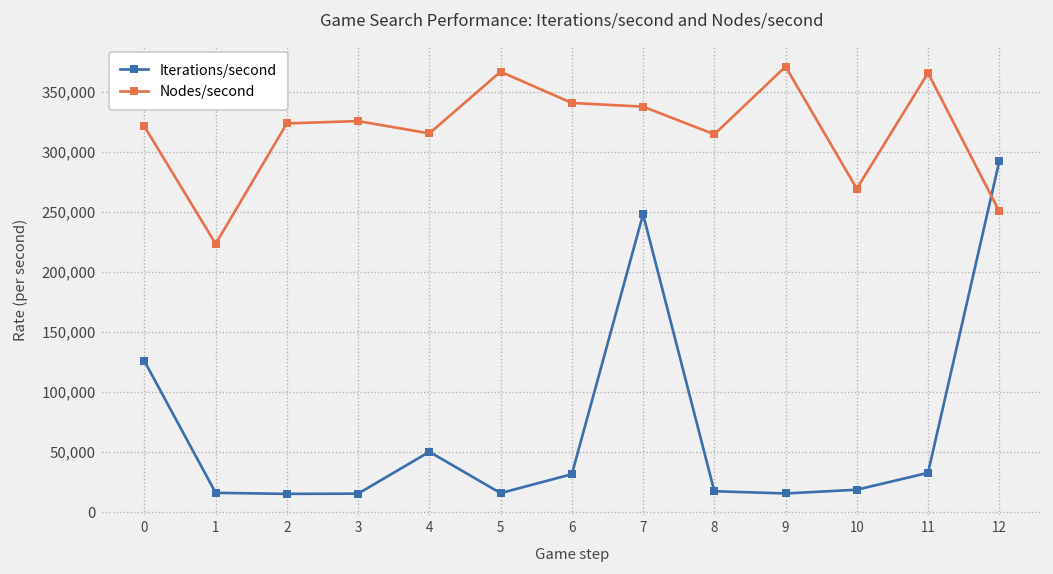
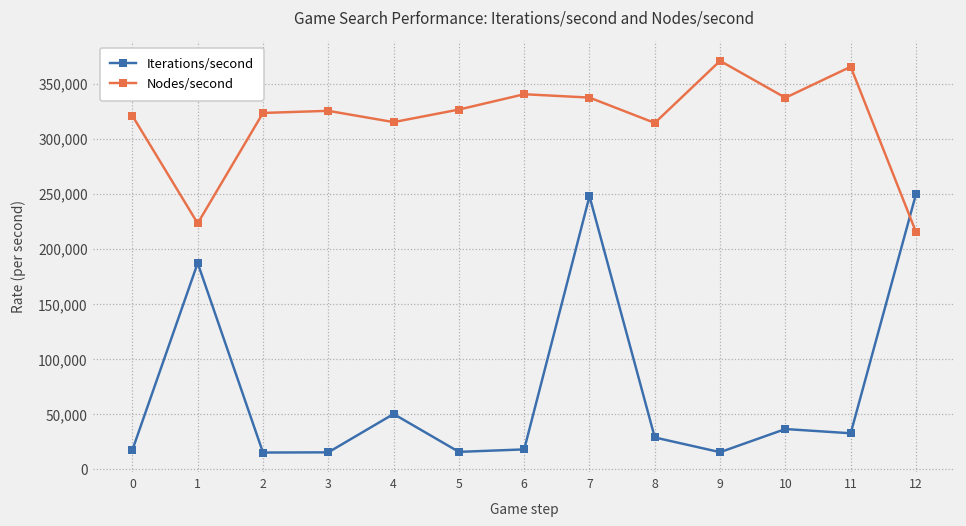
  {
    "Iterations/second": {
-     "0": "126,000",
-     "1": "16,000",
+     "0": "18,000",
+     "1": "187,000",
      "2": "15,000",
      "3": "15,000",
      "4": "50,000",
      "5": "16,000",
-     "6": "32,000",
+     "6": "18,000",
      "7": "248,000",
-     "8": "17,000",
+     "8": "29,000",
      "9": "16,000",
-     "10": "19,000",
+     "10": "37,000",
      "11": "33,000",
-     "12": "292,000"
+     "12": "250,000"
    },
    "Nodes/second": {
      "0": "321,000",
      "1": "223,000",
      "2": "324,000",
      "3": "326,000",
      "4": "315,000",
-     "5": "367,000",
+     "5": "327,000",
      "6": "341,000",
      "7": "338,000",
      "8": "315,000",
      "9": "371,000",
-     "10": "269,000",
+     "10": "337,000",
      "11": "366,000",
-     "12": "250,000"
+     "12": "216,000"
    }
  }
